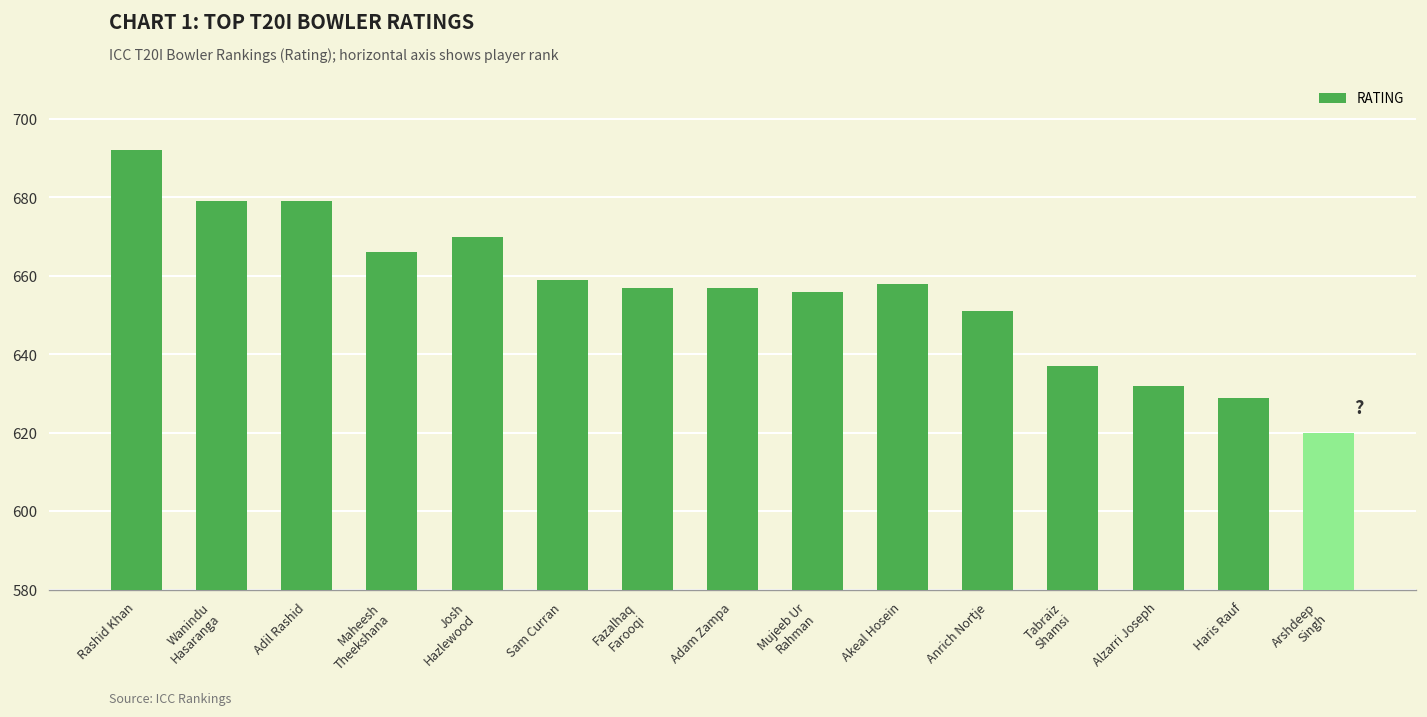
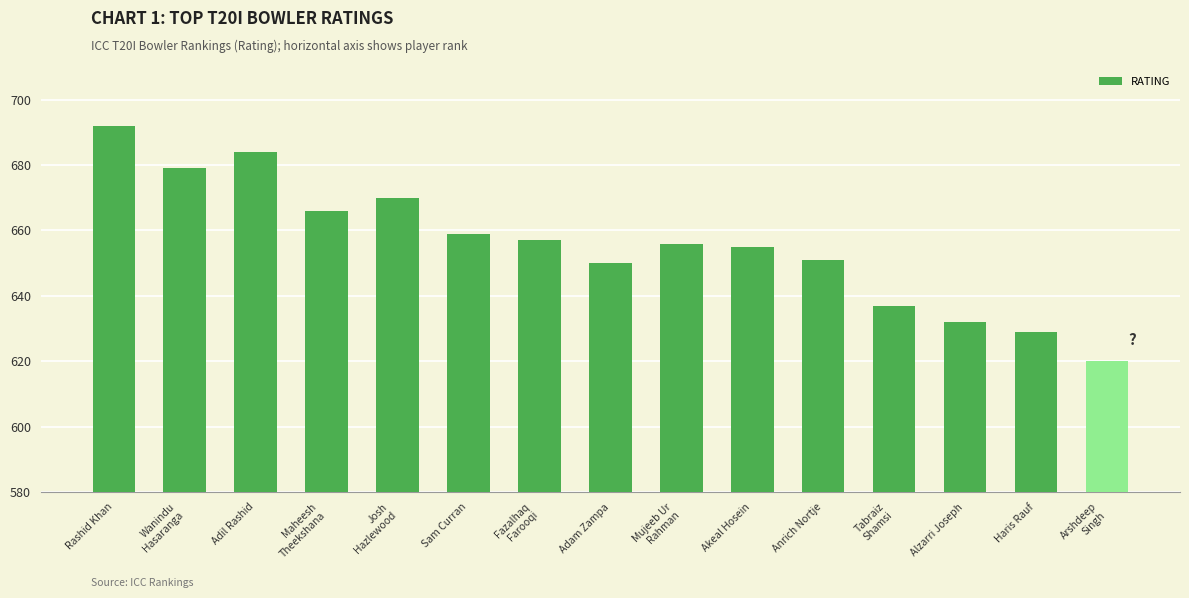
  {
    "Rashid Khan": 692,
    "Wanindu Hasaranga": 679,
-   "Adil Rashid": 679,
+   "Adil Rashid": 684,
    "Maheesh Theekshana": 666,
    "Josh Hazlewood": 670,
    "Sam Curran": 659,
    "Fazalhaq Farooqi": 657,
-   "Adam Zampa": 657,
+   "Adam Zampa": 650,
    "Mujeeb Ur Rahman": 656,
-   "Akeal Hosein": 658,
+   "Akeal Hosein": 655,
    "Anrich Nortje": 651,
    "Tabraiz Shamsi": 637,
    "Alzarri Joseph": 632,
    "Haris Rauf": 629,
    "Arshdeep Singh": 620
  }
